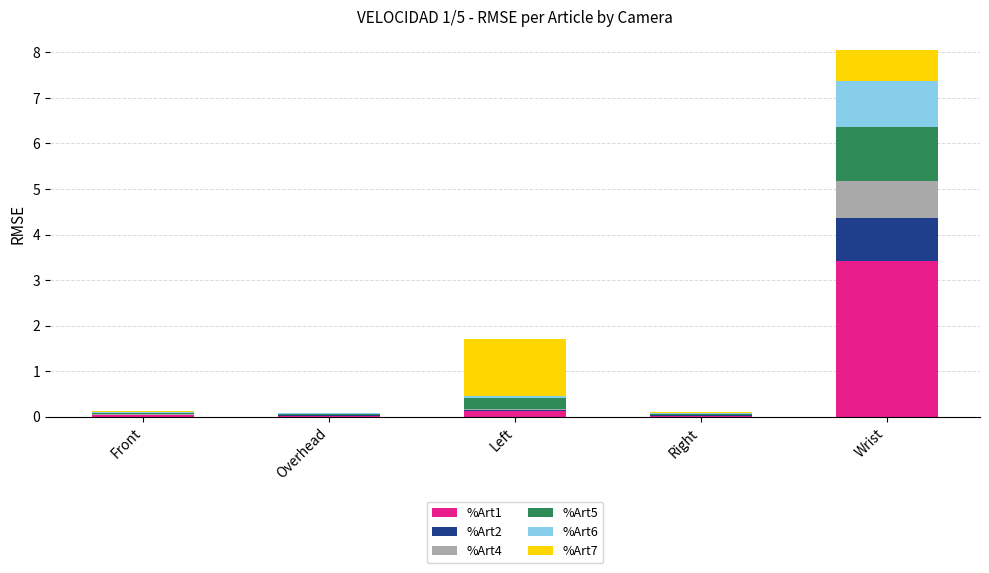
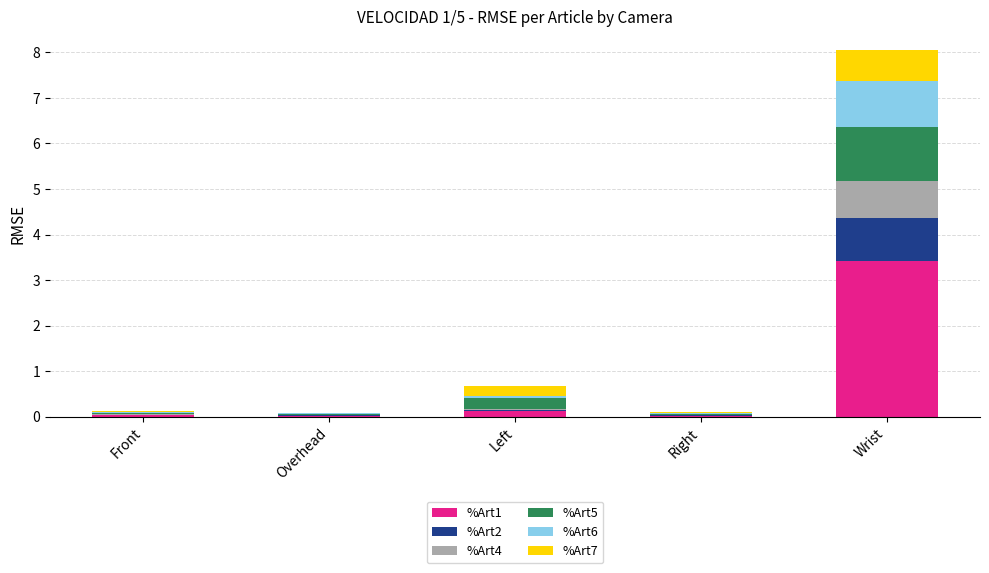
  {
    "%Art1": {
      "Left": 0.1,
      "Wrist": 3.4
    },
    "%Art2": {
      "Wrist": 0.9
    },
    "%Art4": {
      "Wrist": 0.8
    },
    "%Art5": {
      "Left": 0.2,
      "Wrist": 1.2
    },
    "%Art6": {
      "Wrist": 1.0
    },
    "%Art7": {
-     "Left": 1.3,
+     "Left": 0.2,
      "Wrist": 0.7
    }
  }
